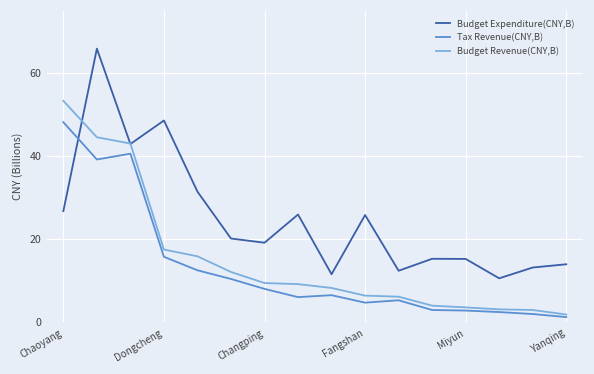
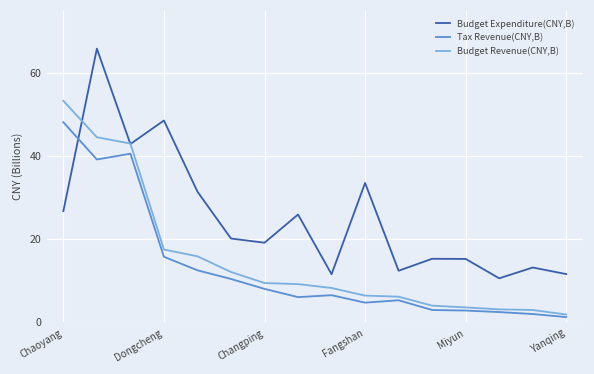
  {
    "Budget Expenditure(CNY,B)": {
      "Chaoyang": 27,
      "Dongcheng": 49,
      "Changping": 19,
-     "Fangshan": 26,
+     "Fangshan": 34,
      "Miyun": 15,
-     "Yanqing": 14
+     "Yanqing": 12
    }
  }
